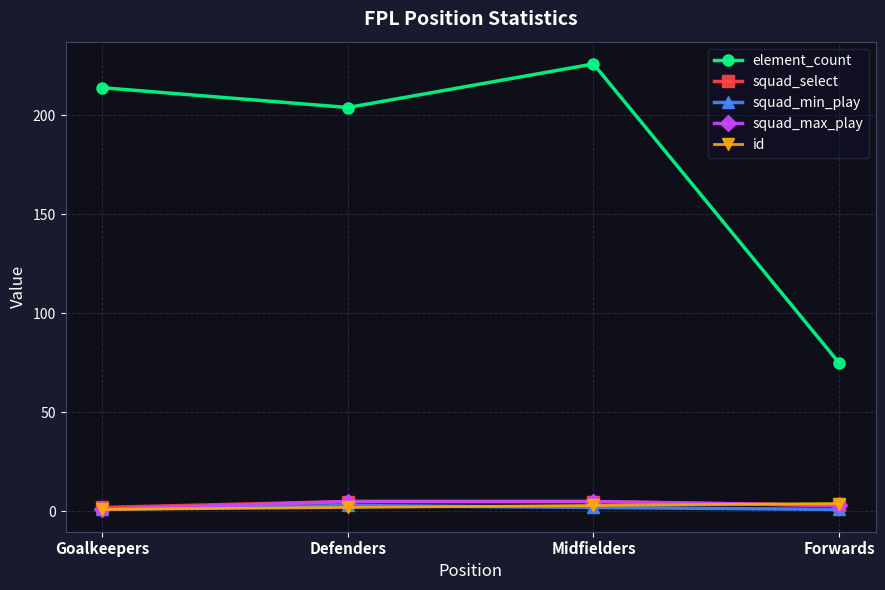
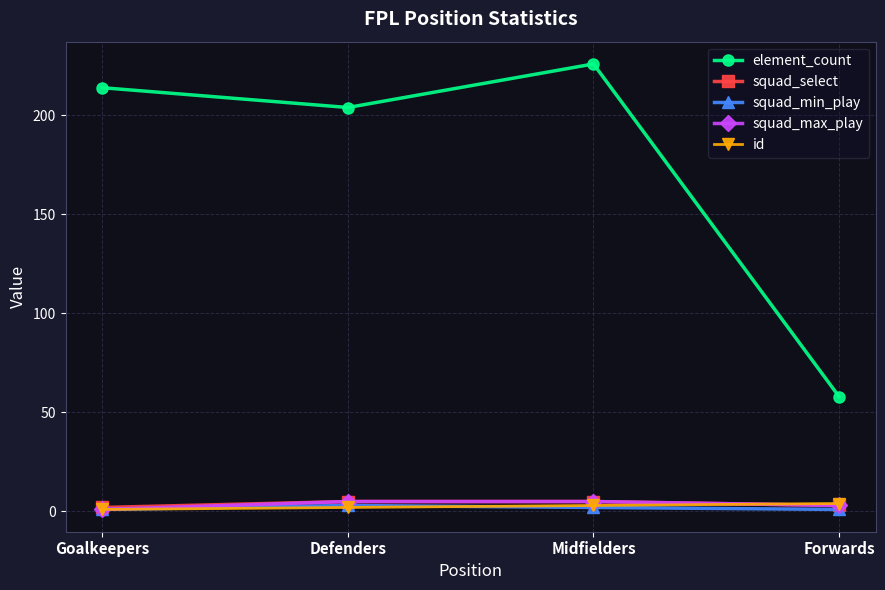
  {
    "element_count": {
      "Goalkeepers": 214,
      "Defenders": 204,
      "Midfielders": 226,
-     "Forwards": 75
+     "Forwards": 58
    },
    "squad_min_play": {
      "Forwards": 1
    }
  }
